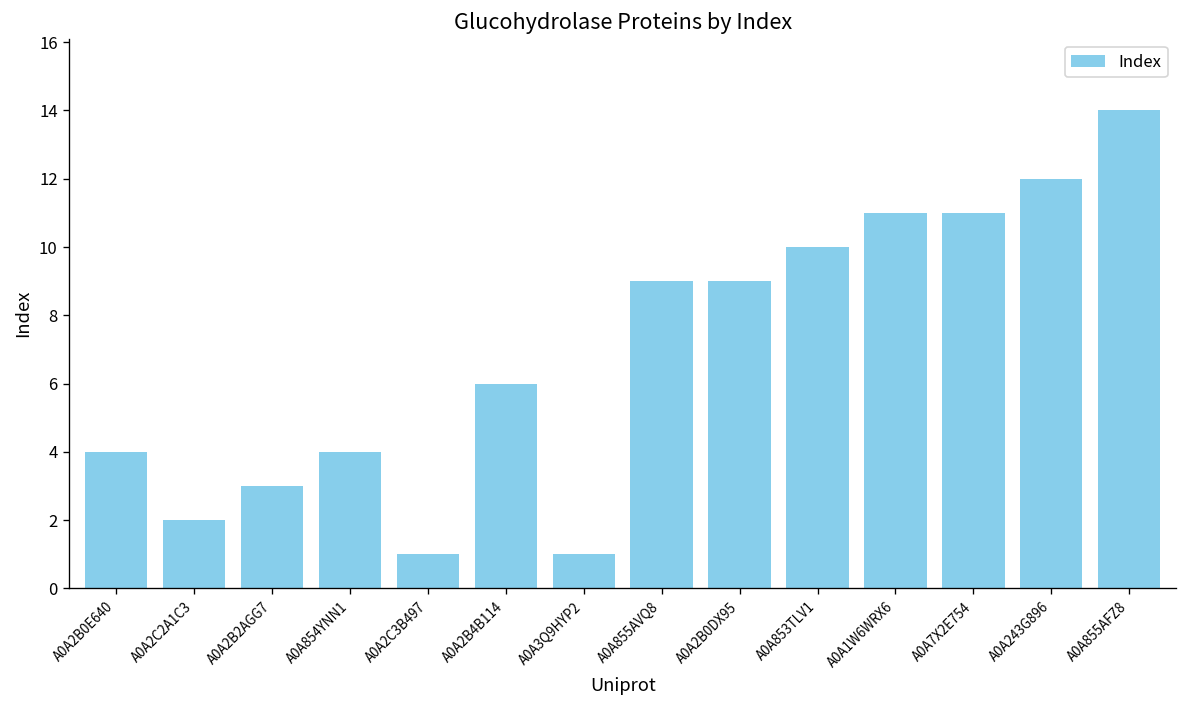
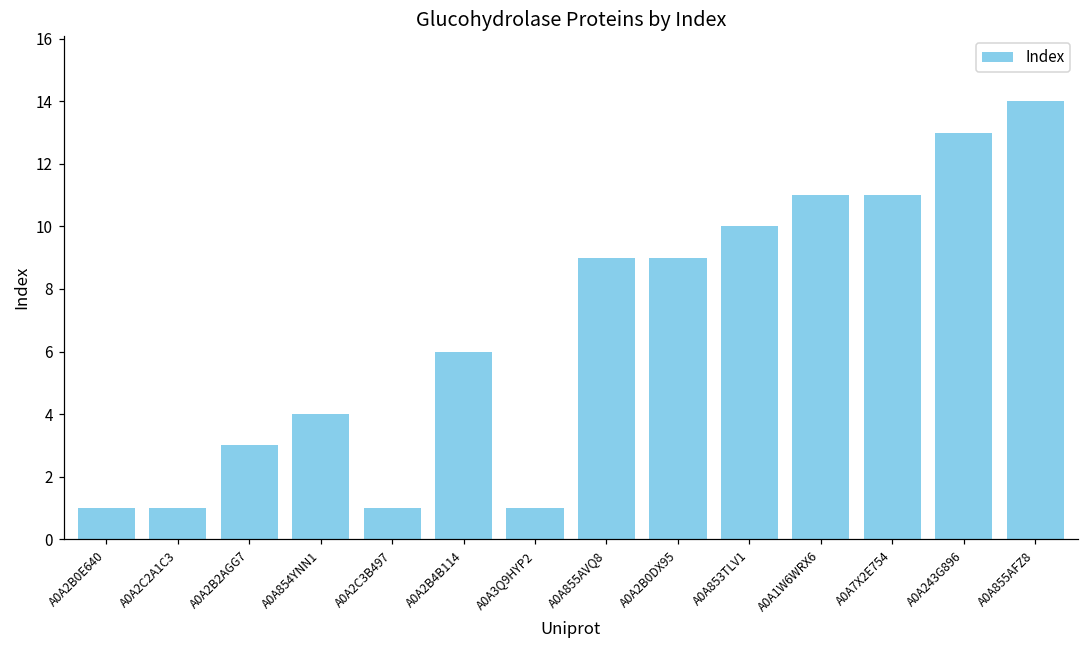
  {
-   "A0A2B0E640": 4,
-   "A0A2C2A1C3": 2,
+   "A0A2B0E640": 1,
+   "A0A2C2A1C3": 1,
    "A0A2B2AGG7": 3,
    "A0A854YNN1": 4,
    "A0A2C3B497": 1,
    "A0A2B4B114": 6,
    "A0A3Q9HYP2": 1,
    "A0A855AVQ8": 9,
    "A0A2B0DX95": 9,
    "A0A853TLV1": 10,
    "A0A1W6WRX6": 11,
    "A0A7X2E754": 11,
-   "A0A243G896": 12,
+   "A0A243G896": 13,
    "A0A855AFZ8": 14
  }
